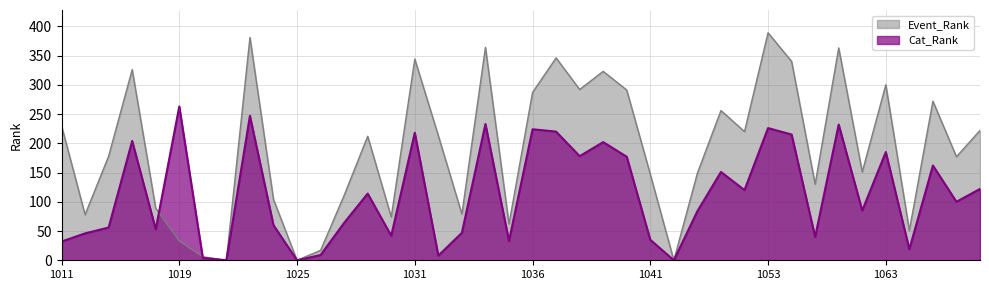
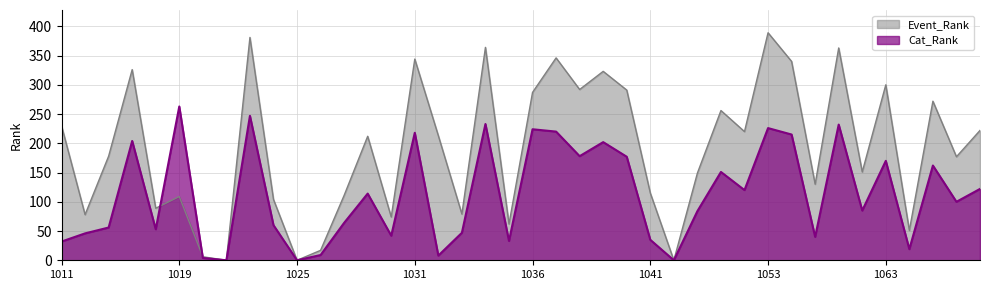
  {
    "Event_Rank": {
      "1011": 230,
-     "1019": 30,
+     "1019": 110,
      "1031": 340,
      "1036": 290,
-     "1041": 150,
+     "1041": 120,
      "1053": 390,
      "1063": 300
    },
    "Cat_Rank": {
      "1011": 30,
      "1019": 260,
      "1031": 220,
      "1036": 220,
      "1041": 40,
      "1053": 230,
-     "1063": 190
+     "1063": 170
    }
  }
